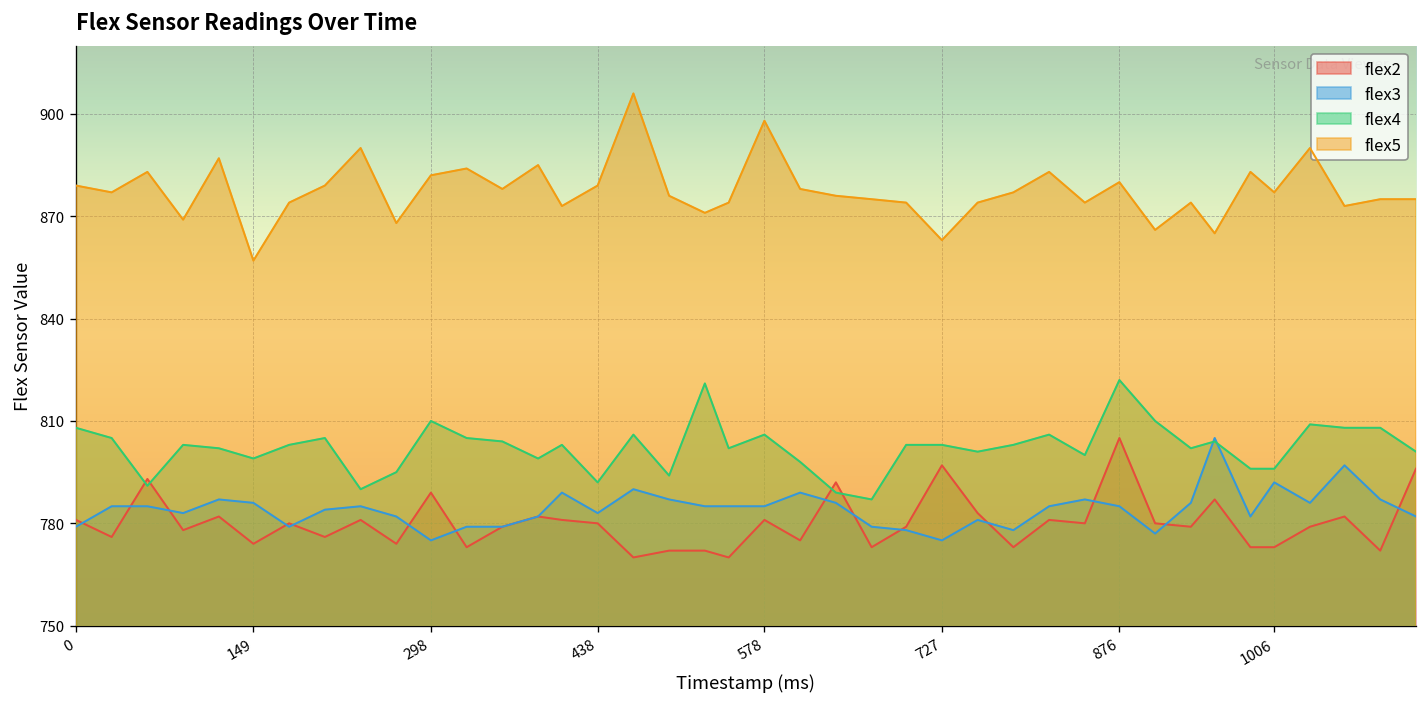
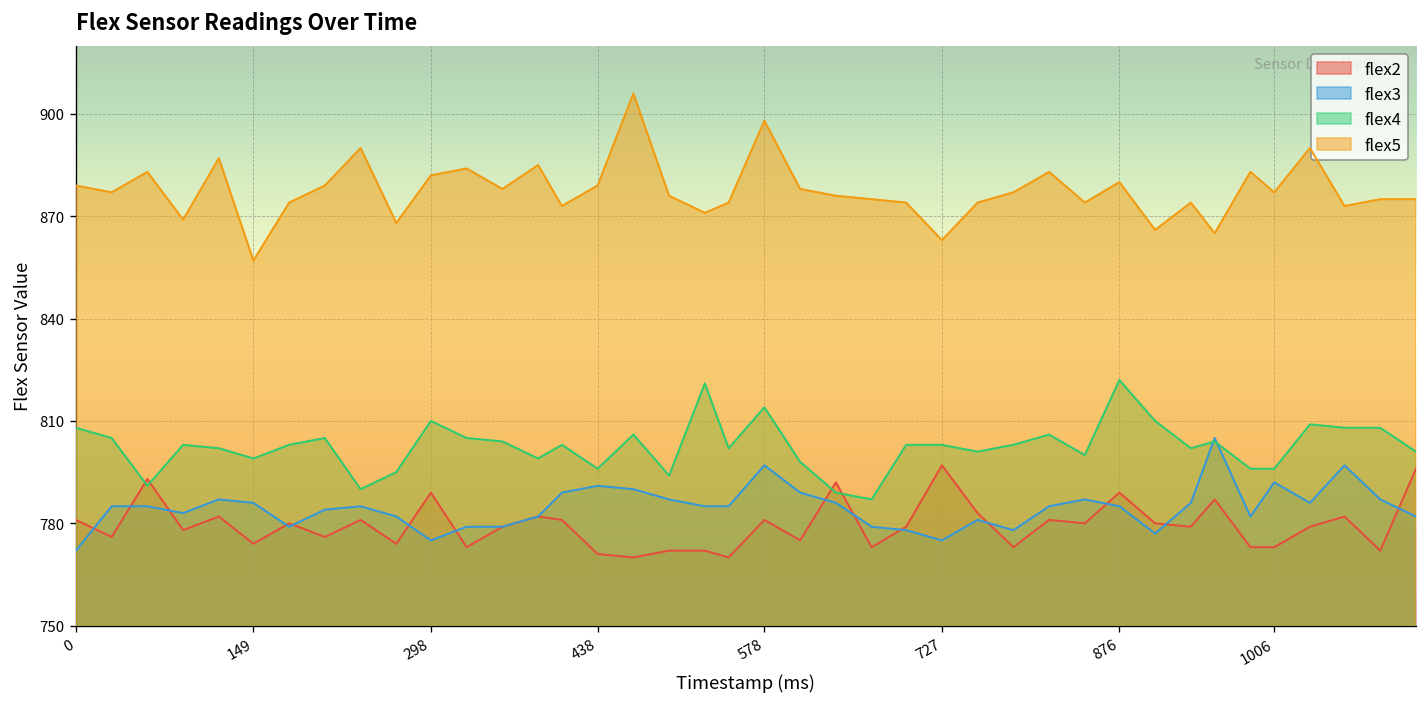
  {
    "flex2": {
      "0": 781,
      "149": 774,
      "298": 789,
-     "438": 780,
+     "438": 771,
      "578": 781,
      "727": 797,
-     "876": 805,
+     "876": 789,
      "1006": 773
    },
    "flex3": {
-     "0": 779,
+     "0": 772,
      "149": 786,
      "298": 775,
-     "438": 783,
-     "578": 785,
+     "438": 791,
+     "578": 797,
      "727": 775,
      "876": 785,
      "1006": 792
    },
    "flex4": {
      "0": 808,
      "149": 799,
      "298": 810,
-     "438": 792,
-     "578": 806,
+     "438": 796,
+     "578": 814,
      "727": 803,
      "876": 822,
      "1006": 796
    },
    "flex5": {
      "0": 879,
      "149": 857,
      "298": 882,
      "438": 879,
      "578": 898,
      "727": 863,
      "876": 880,
      "1006": 877
    }
  }
